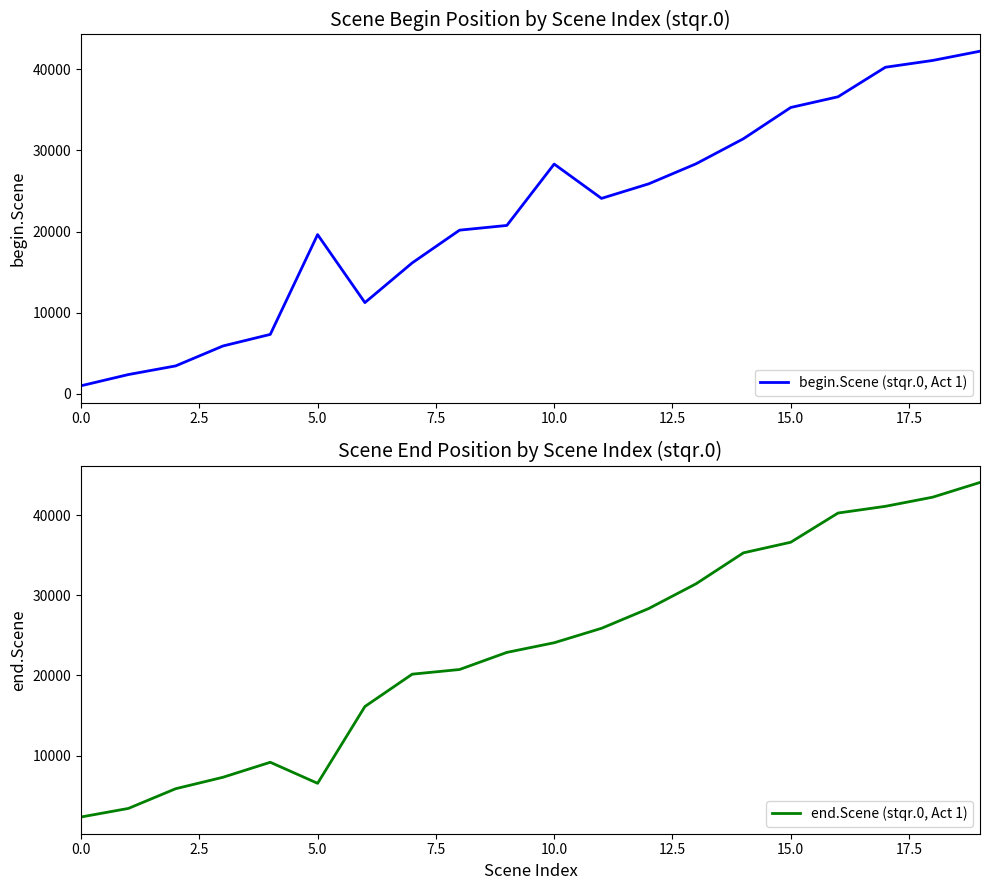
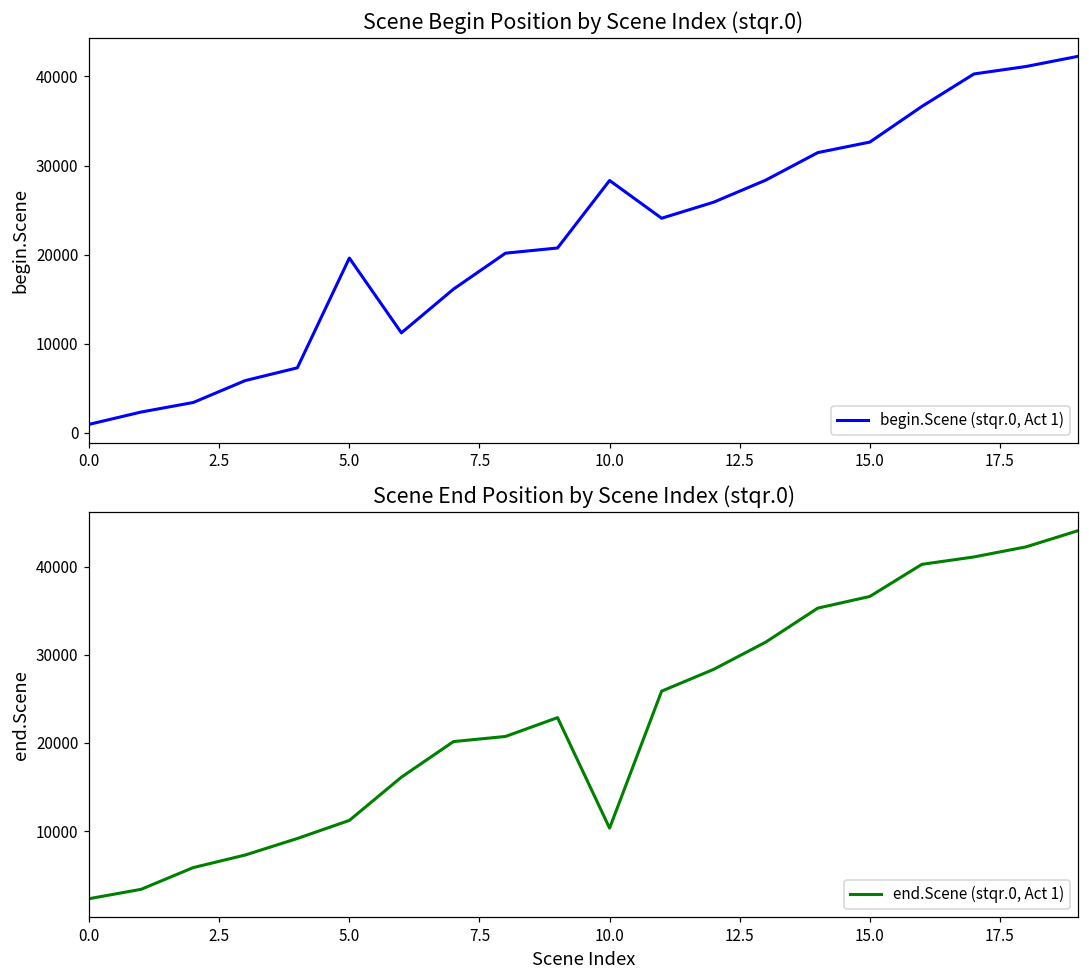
  {
    "Scene Begin Position by Scene Index (stqr.0)": {
      "0.0": 1000,
      "5.0": 20000,
      "10.0": 28000,
-     "15.0": 35000
+     "15.0": 33000
    },
    "Scene End Position by Scene Index (stqr.0)": {
      "0.0": 2000,
-     "5.0": 7000,
-     "10.0": 24000,
+     "5.0": 11000,
+     "10.0": 10000,
      "15.0": 37000
    }
  }
